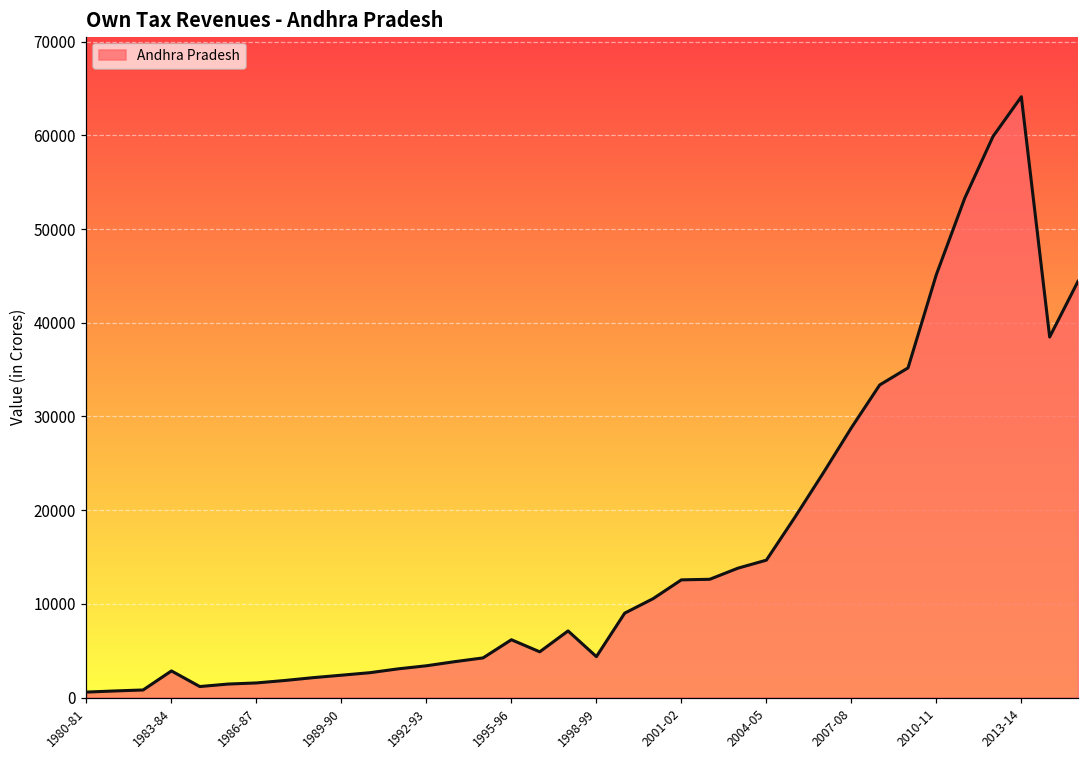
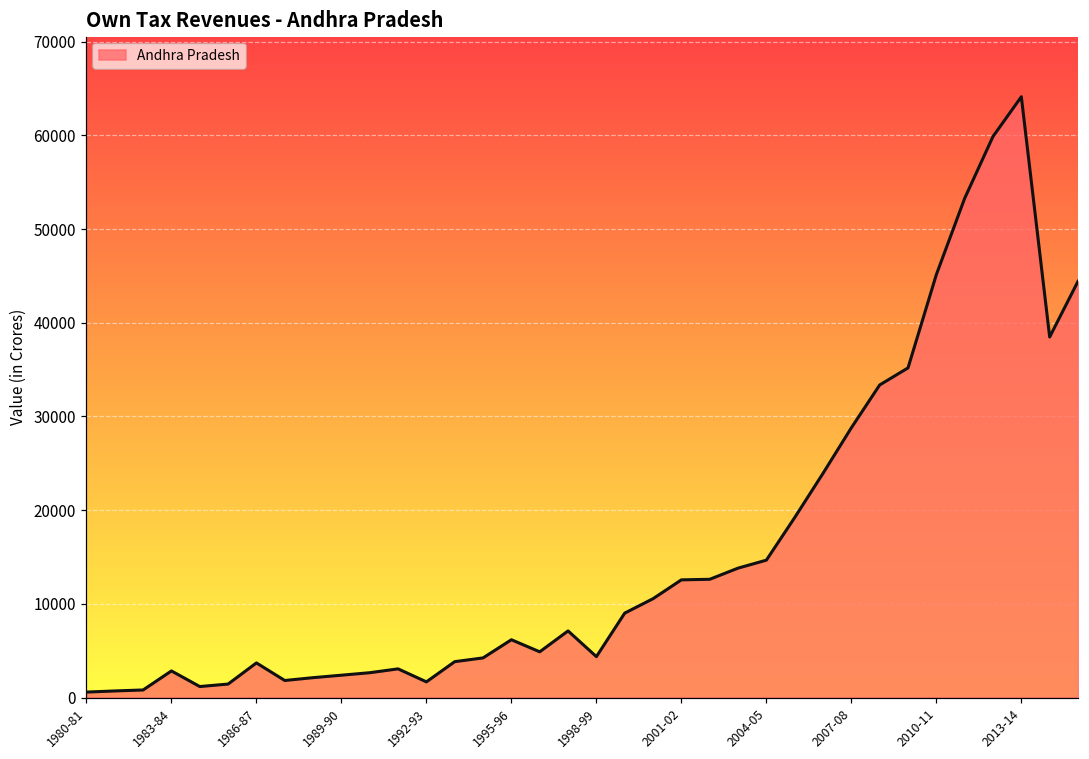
  {
    "1980-81": 1000,
    "1983-84": 3000,
-   "1986-87": 2000,
+   "1986-87": 4000,
    "1989-90": 2000,
-   "1992-93": 3000,
+   "1992-93": 2000,
    "1995-96": 6000,
    "1998-99": 4000,
    "2001-02": 13000,
    "2004-05": 15000,
    "2007-08": 29000,
    "2010-11": 45000,
    "2013-14": 64000
  }
